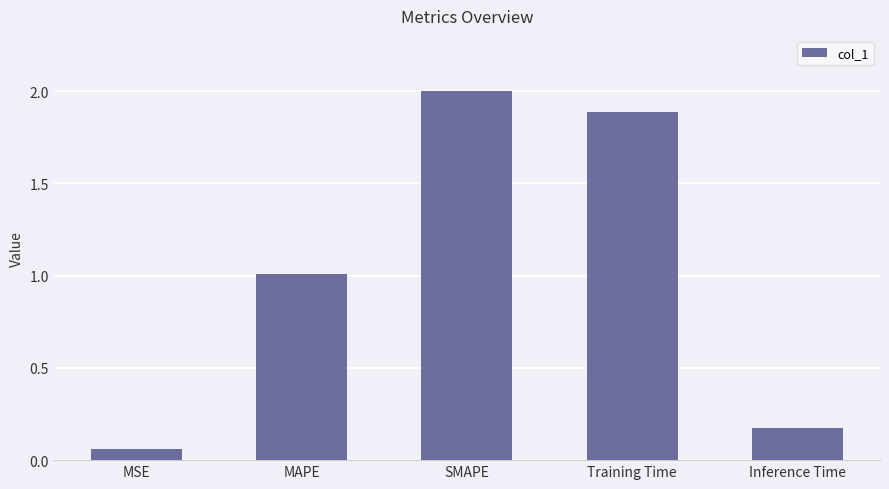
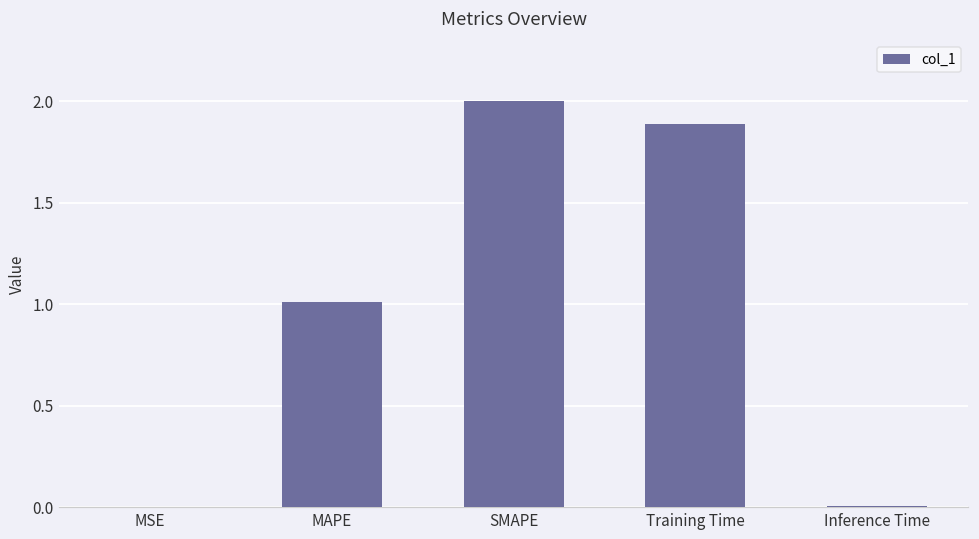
  {
-   "MSE": 0.06,
+   "MSE": 0.00,
    "MAPE": 1.01,
    "SMAPE": 2.00,
    "Training Time": 1.89,
-   "Inference Time": 0.18
+   "Inference Time": 0.01
  }
